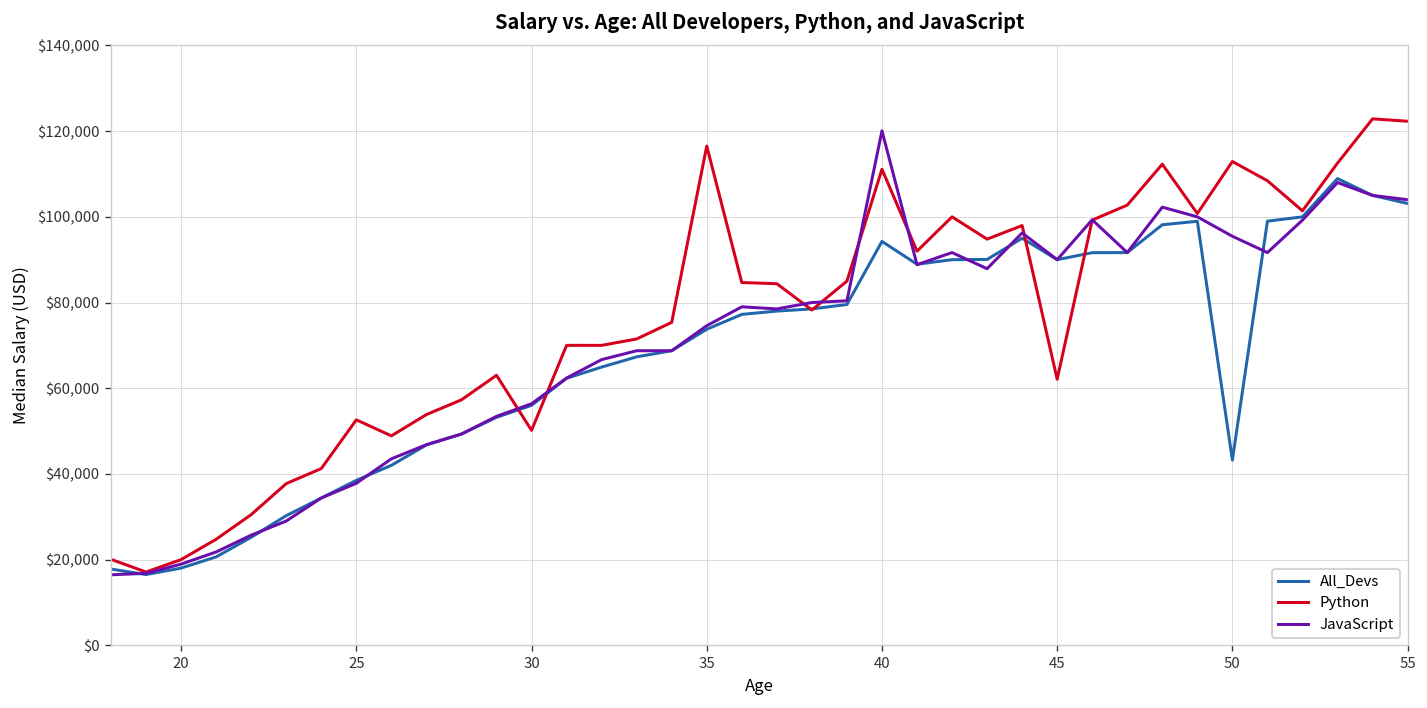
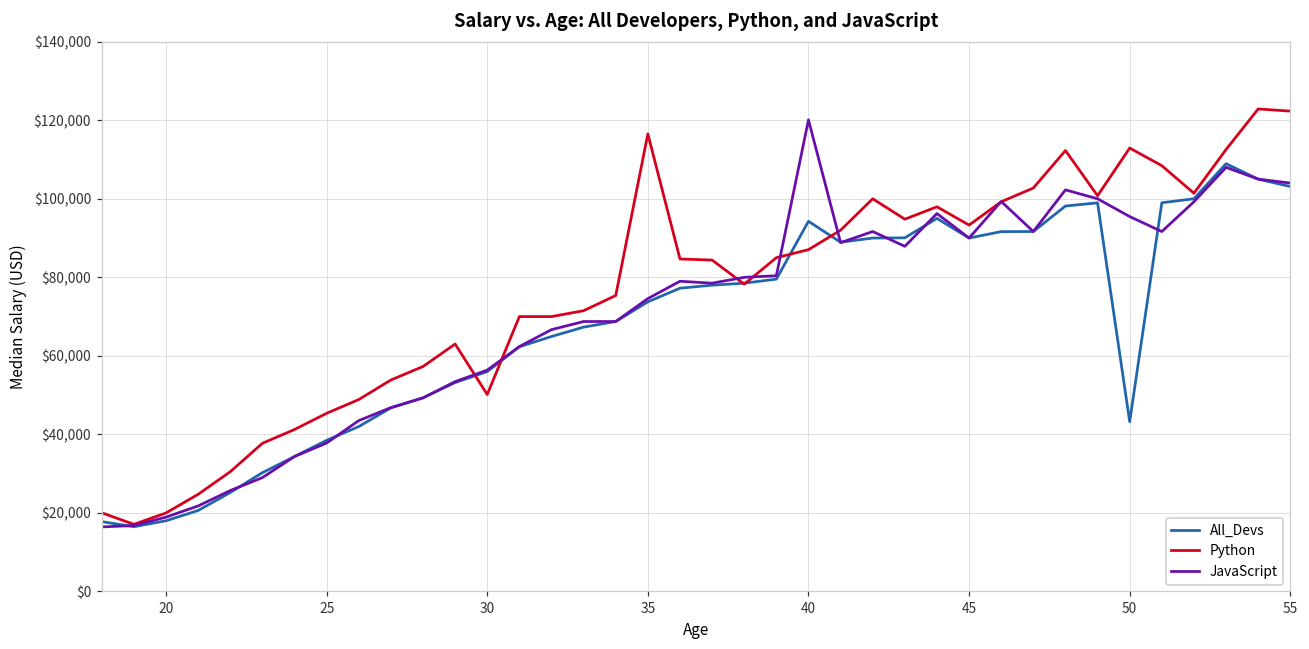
  {
    "All_Devs": {
      "20": "$18,000",
      "35": "$74,000",
      "40": "$94,000",
      "50": "$43,000",
      "55": "$103,000"
    },
    "Python": {
      "20": "$20,000",
-     "25": "$53,000",
+     "25": "$45,000",
      "30": "$50,000",
      "35": "$117,000",
-     "40": "$111,000",
-     "45": "$62,000",
+     "40": "$87,000",
+     "45": "$93,000",
      "50": "$113,000",
      "55": "$122,000"
    },
    "JavaScript": {
      "20": "$19,000",
      "35": "$75,000",
      "40": "$120,000",
      "50": "$95,000",
      "55": "$104,000"
    }
  }
